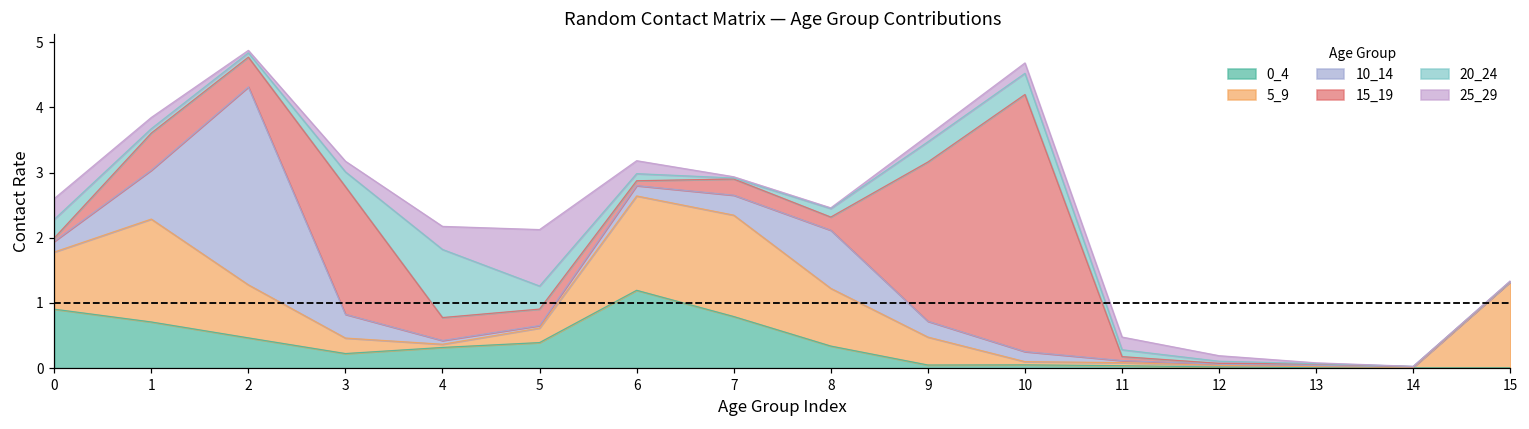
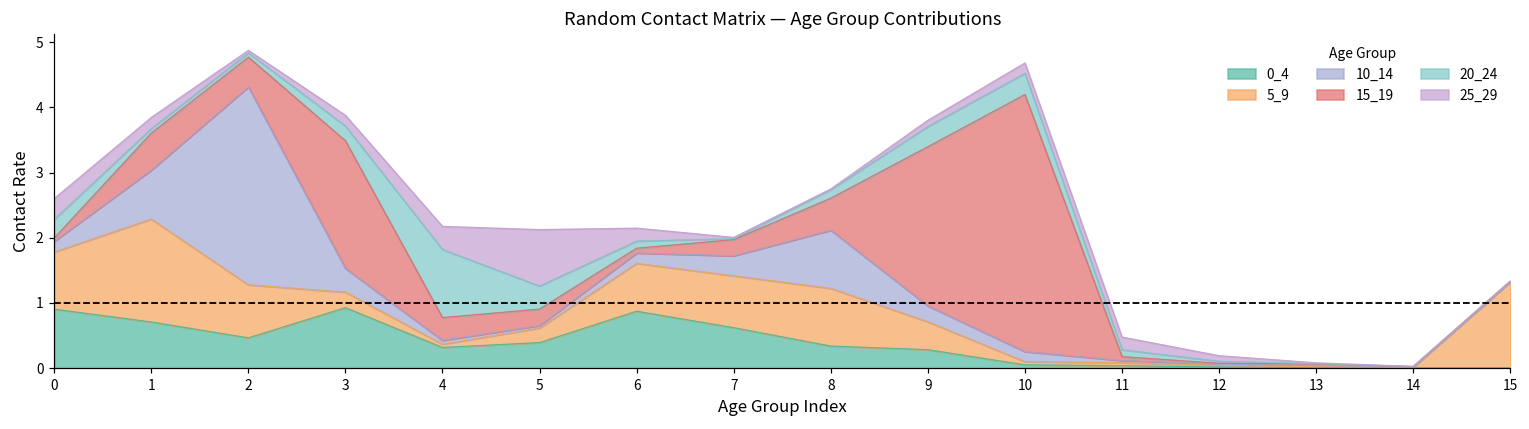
  {
    "0_4": {
      "0": 0.9,
      "1": 0.7,
      "2": 0.5,
-     "3": 0.2,
+     "3": 0.9,
      "4": 0.3,
      "5": 0.4,
-     "6": 1.2,
-     "7": 0.8,
+     "6": 0.9,
+     "7": 0.6,
      "8": 0.3,
-     "9": 0.0,
+     "9": 0.3,
      "10": 0.1,
      "11": 0.0,
      "15": 0.0
    },
    "5_9": {
      "0": 0.9,
      "1": 1.6,
      "2": 0.8,
      "3": 0.2,
      "4": 0.0,
-     "6": 1.4,
-     "7": 1.6,
+     "6": 0.7,
+     "7": 0.8,
      "8": 0.9,
      "9": 0.4,
      "10": 0.0
    },
    "15_19": {
      "0": 0.1,
      "1": 0.6,
      "2": 0.5,
      "3": 2.0,
      "4": 0.4,
      "5": 0.3,
      "6": 0.1,
-     "8": 0.2,
+     "8": 0.5,
      "9": 2.4,
      "10": 3.9,
      "11": 0.1
    }
  }
